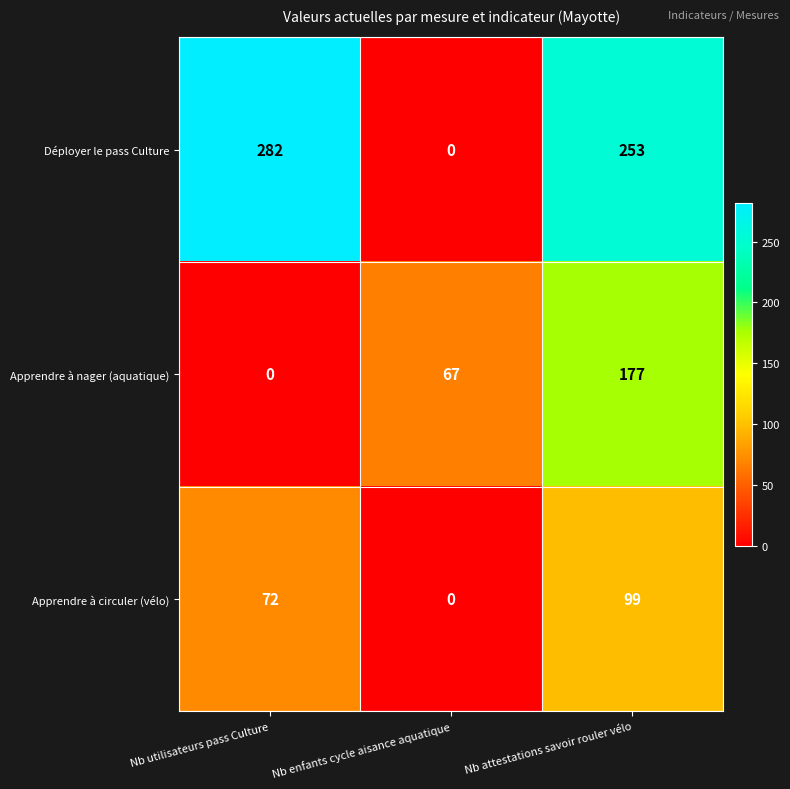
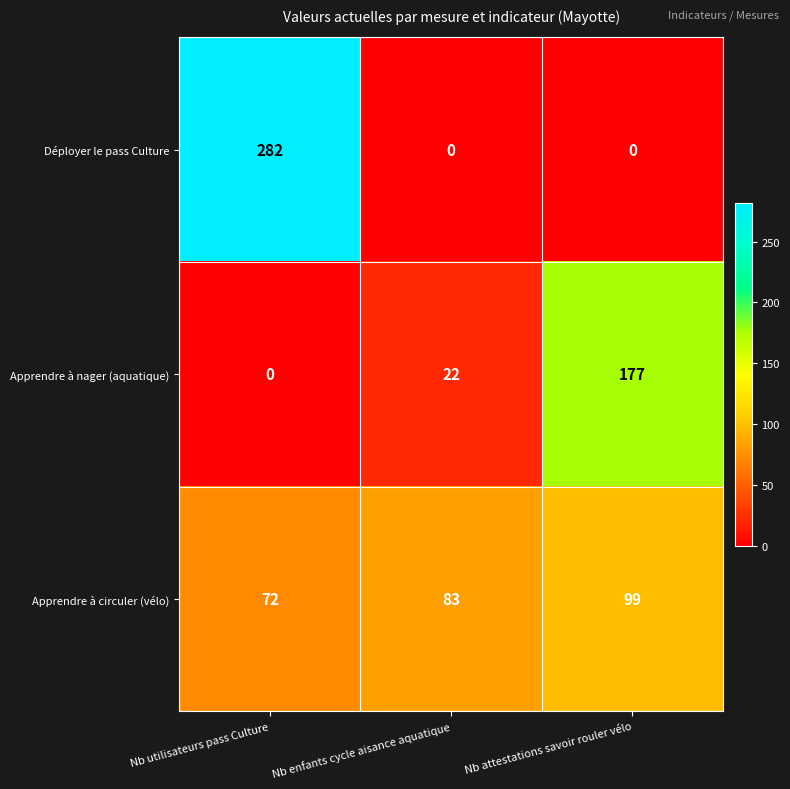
  {
    "Déployer le pass Culture": {
      "Nb utilisateurs pass Culture": 282,
      "Nb enfants cycle aisance aquatique": 0,
-     "Nb attestations savoir rouler vélo": 253
+     "Nb attestations savoir rouler vélo": 0
    },
    "Apprendre à nager (aquatique)": {
      "Nb utilisateurs pass Culture": 0,
-     "Nb enfants cycle aisance aquatique": 67,
+     "Nb enfants cycle aisance aquatique": 22,
      "Nb attestations savoir rouler vélo": 177
    },
    "Apprendre à circuler (vélo)": {
      "Nb utilisateurs pass Culture": 72,
-     "Nb enfants cycle aisance aquatique": 0,
+     "Nb enfants cycle aisance aquatique": 83,
      "Nb attestations savoir rouler vélo": 99
    }
  }
